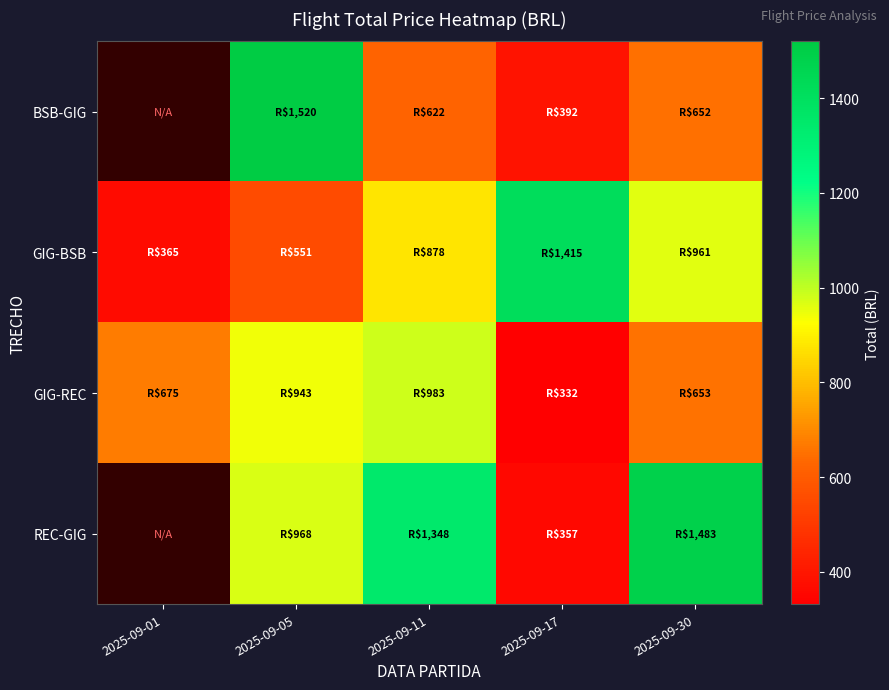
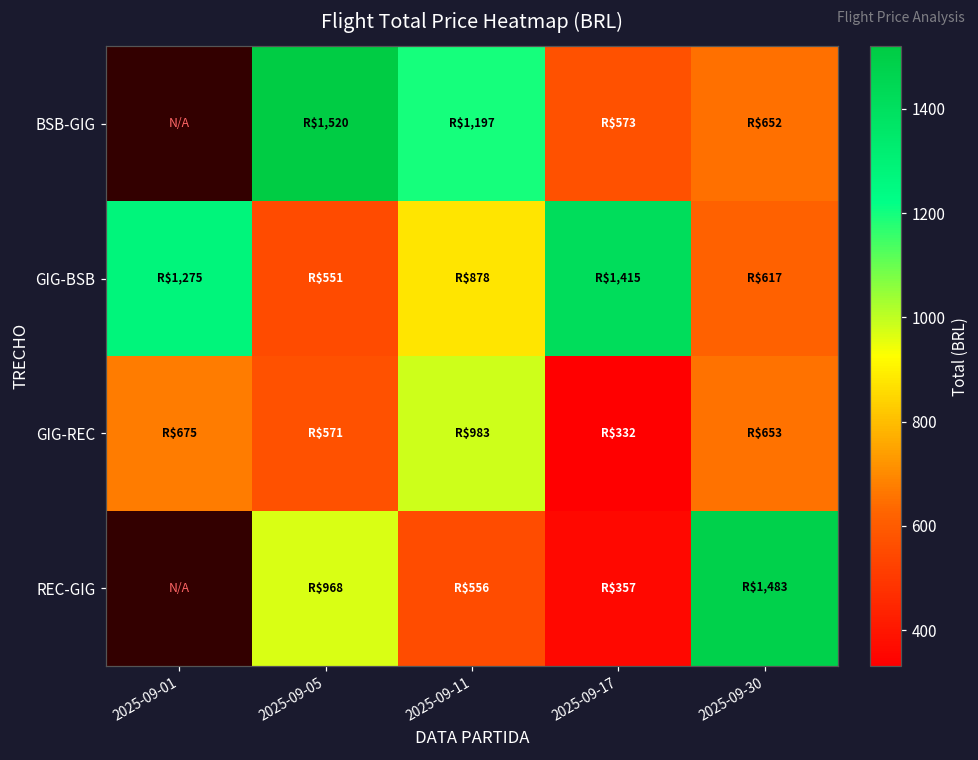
  {
    "BSB-GIG": {
      "2025-09-05": "$1,520",
-     "2025-09-11": "$622",
-     "2025-09-17": "$392",
+     "2025-09-11": "$1,197",
+     "2025-09-17": "$573",
      "2025-09-30": "$652"
    },
    "GIG-BSB": {
-     "2025-09-01": "$365",
+     "2025-09-01": "$1,275",
      "2025-09-05": "$551",
      "2025-09-11": "$878",
      "2025-09-17": "$1,415",
-     "2025-09-30": "$961"
+     "2025-09-30": "$617"
    },
    "GIG-REC": {
      "2025-09-01": "$675",
-     "2025-09-05": "$943",
+     "2025-09-05": "$571",
      "2025-09-11": "$983",
      "2025-09-17": "$332",
      "2025-09-30": "$653"
    },
    "REC-GIG": {
      "2025-09-05": "$968",
-     "2025-09-11": "$1,348",
+     "2025-09-11": "$556",
      "2025-09-17": "$357",
      "2025-09-30": "$1,483"
    }
  }
